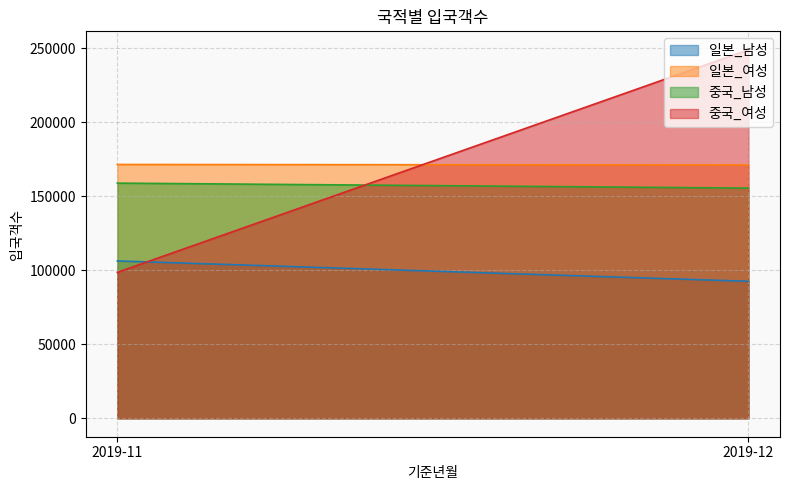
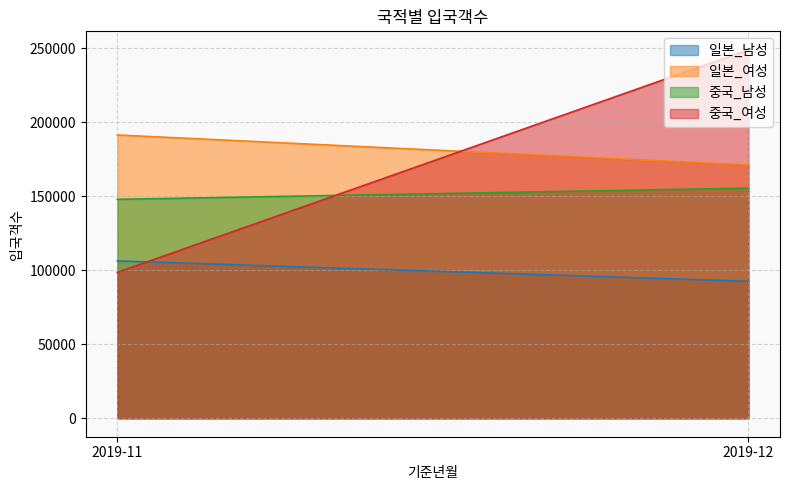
  {
    "일본_남성": {
      "2019-11": 106000,
      "2019-12": 93000
    },
    "일본_여성": {
-     "2019-11": 172000,
+     "2019-11": 191000,
      "2019-12": 171000
    },
    "중국_남성": {
-     "2019-11": 159000,
+     "2019-11": 148000,
      "2019-12": 156000
    },
    "중국_여성": {
      "2019-11": 99000
    }
  }
